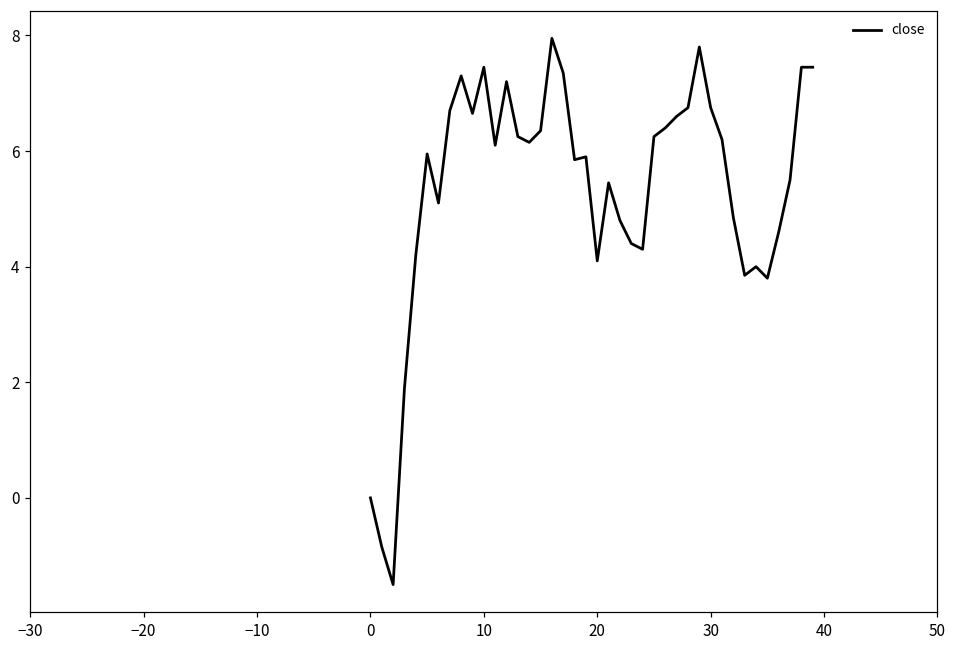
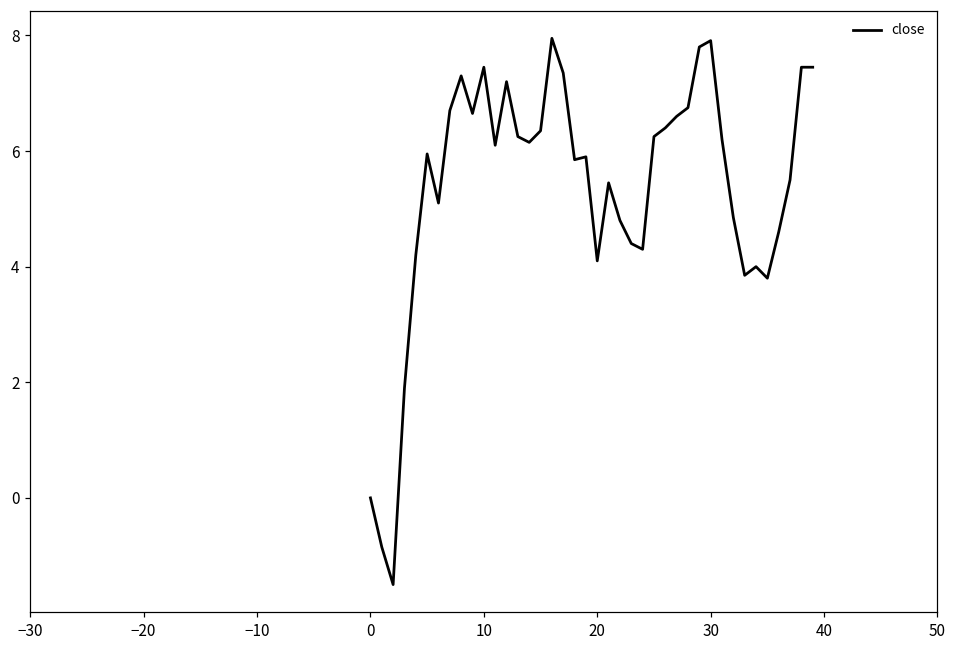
  {
    "0": 0.0,
    "10": 7.5,
    "20": 4.1,
-   "30": 6.8
+   "30": 7.9
  }
